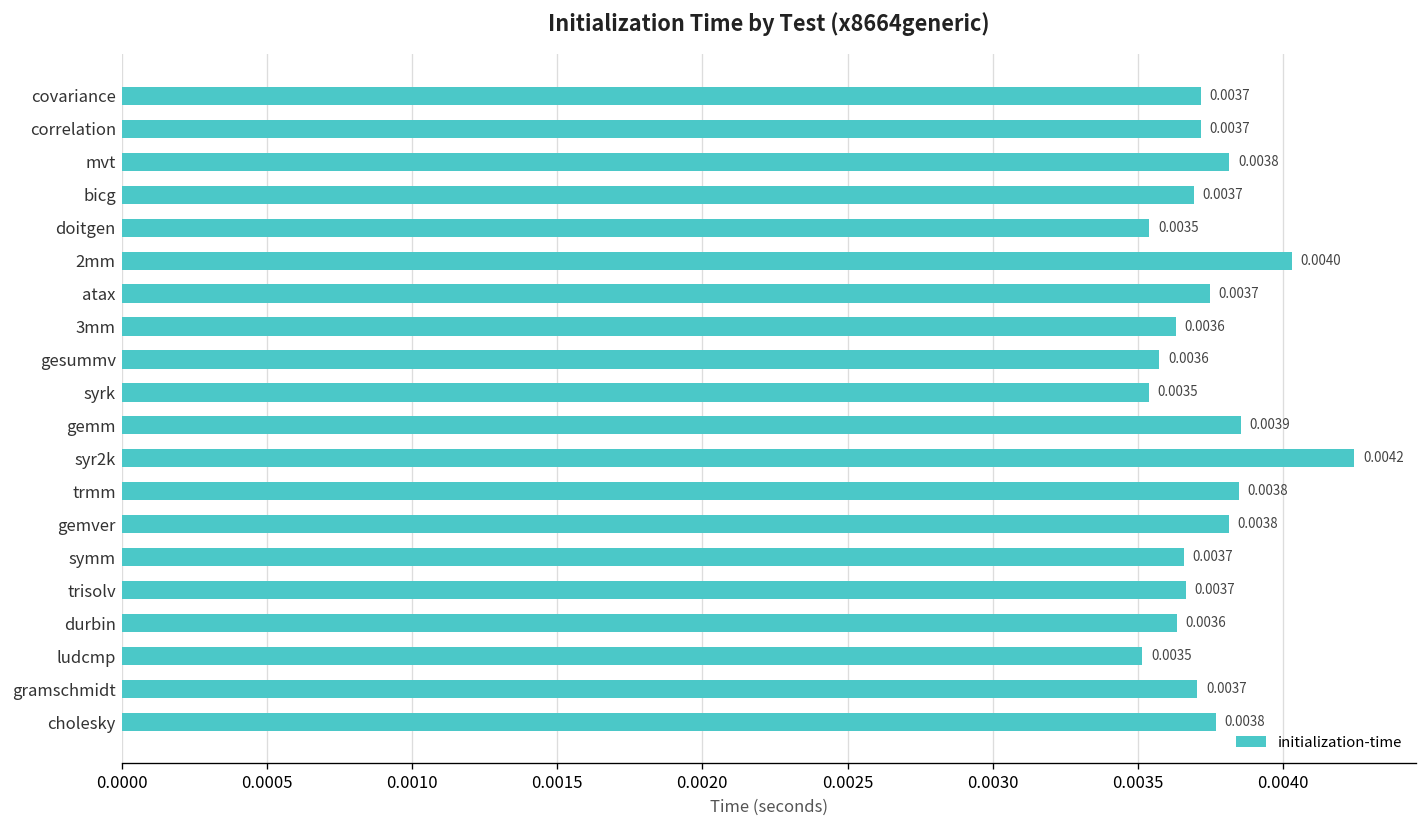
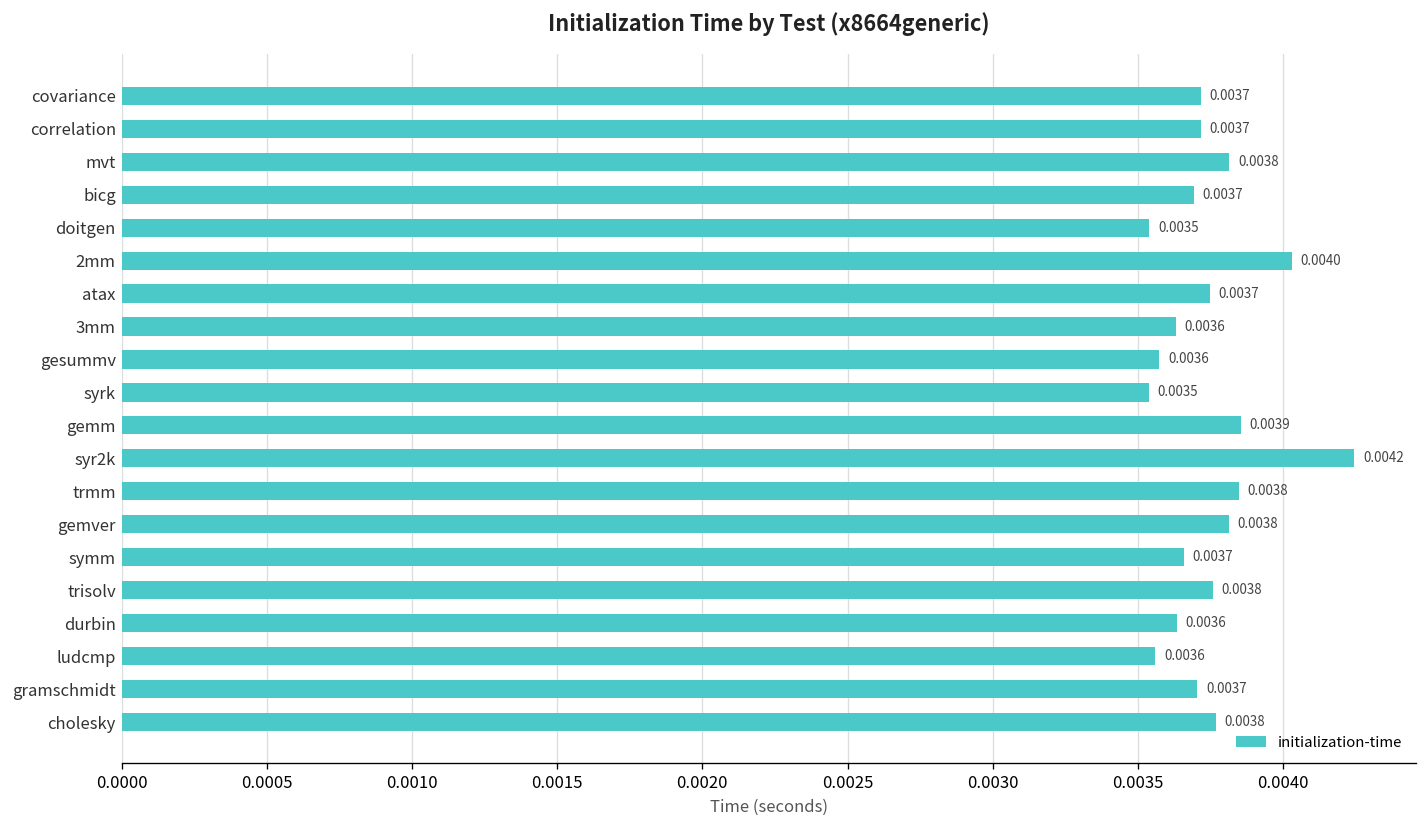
  {
    "covariance": 0.0037,
    "correlation": 0.0037,
    "mvt": 0.0038,
    "bicg": 0.0037,
    "doitgen": 0.0035,
    "2mm": 0.0040,
    "atax": 0.0037,
    "3mm": 0.0036,
    "gesummv": 0.0036,
    "syrk": 0.0035,
    "gemm": 0.0039,
    "syr2k": 0.0042,
    "trmm": 0.0038,
    "gemver": 0.0038,
    "symm": 0.0037,
-   "trisolv": 0.0037,
+   "trisolv": 0.0038,
    "durbin": 0.0036,
-   "ludcmp": 0.0035,
+   "ludcmp": 0.0036,
    "gramschmidt": 0.0037,
    "cholesky": 0.0038
  }
